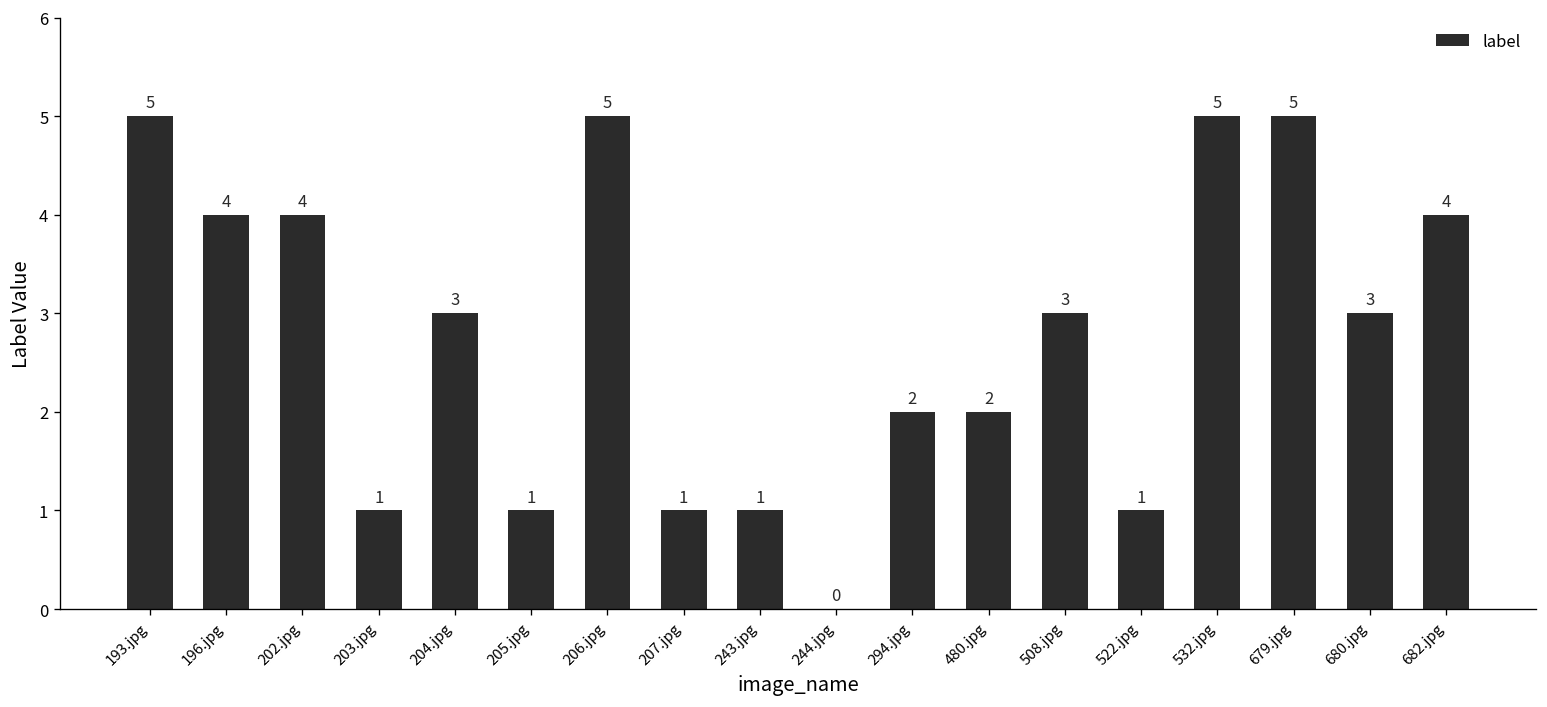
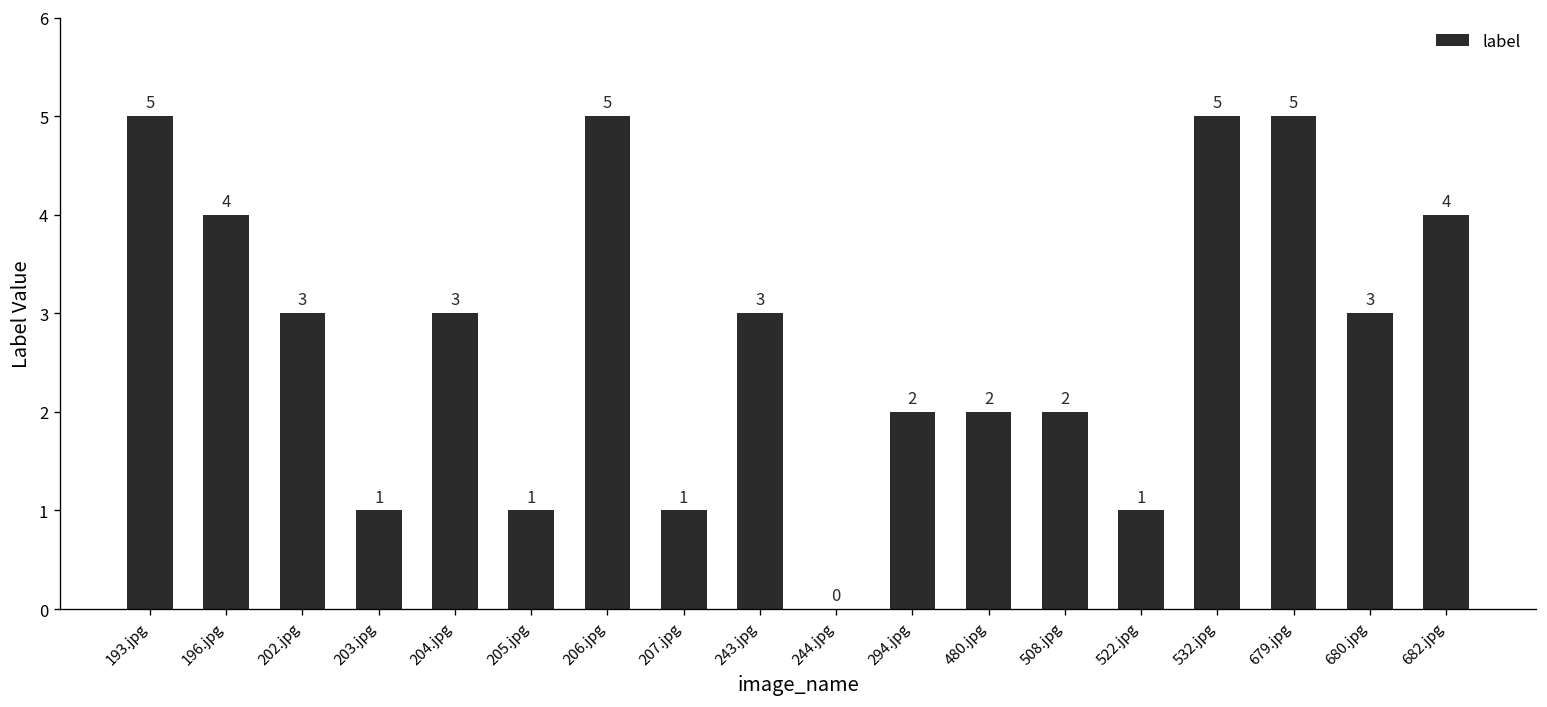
  {
    "193.jpg": 5,
    "196.jpg": 4,
-   "202.jpg": 4,
+   "202.jpg": 3,
    "203.jpg": 1,
    "204.jpg": 3,
    "205.jpg": 1,
    "206.jpg": 5,
    "207.jpg": 1,
-   "243.jpg": 1,
+   "243.jpg": 3,
    "244.jpg": 0,
    "294.jpg": 2,
    "480.jpg": 2,
-   "508.jpg": 3,
+   "508.jpg": 2,
    "522.jpg": 1,
    "532.jpg": 5,
    "679.jpg": 5,
    "680.jpg": 3,
    "682.jpg": 4
  }
